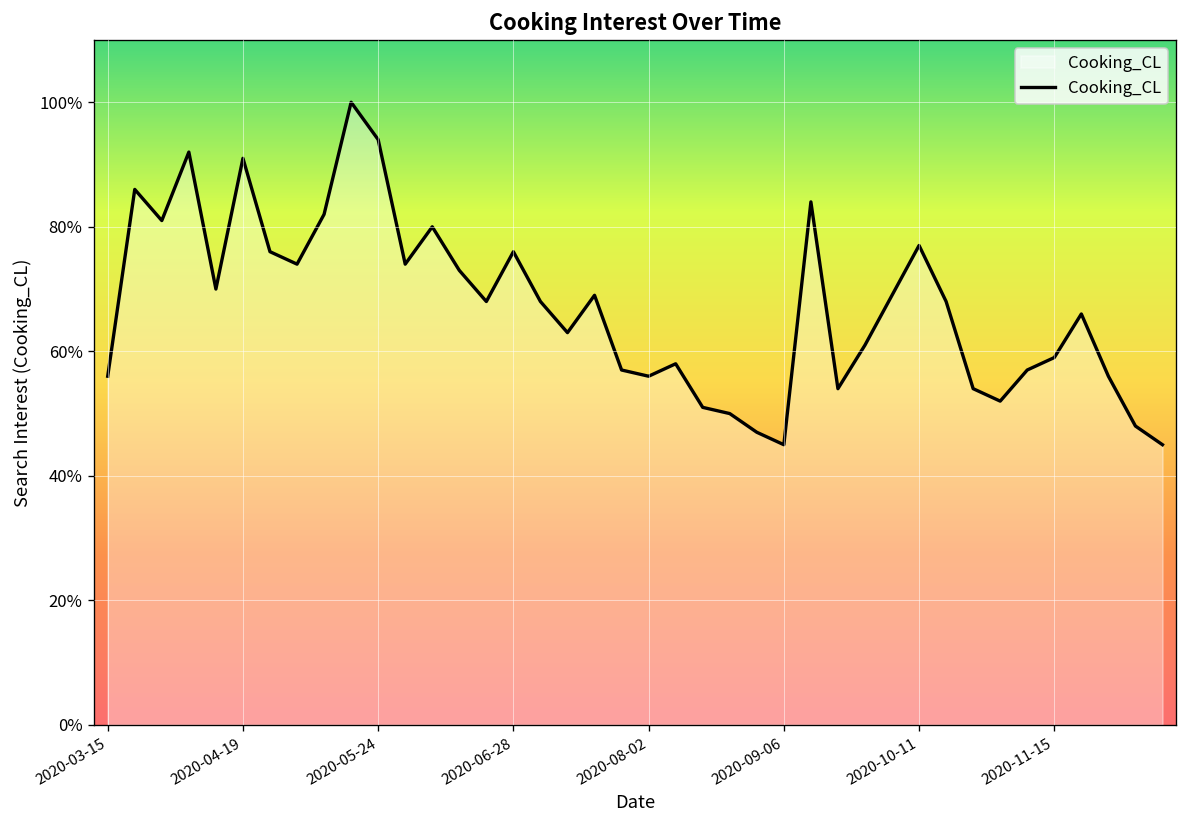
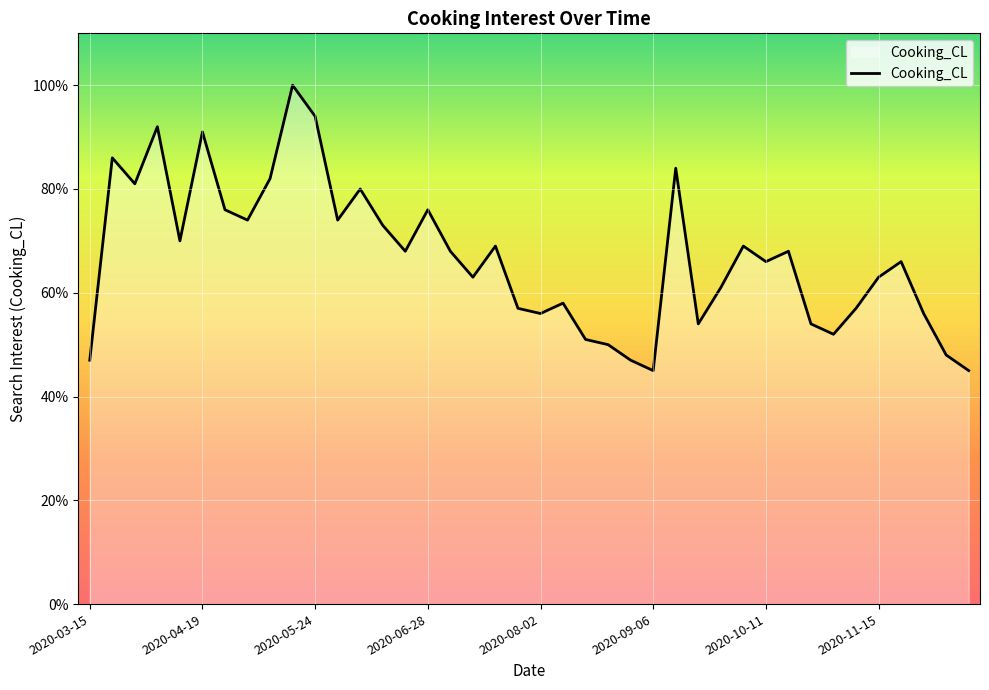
  {
-   "2020-03-15": "56%",
+   "2020-03-15": "47%",
    "2020-04-19": "91%",
    "2020-05-24": "94%",
    "2020-06-28": "76%",
    "2020-08-02": "56%",
    "2020-09-06": "45%",
-   "2020-10-11": "77%",
-   "2020-11-15": "59%"
+   "2020-10-11": "66%",
+   "2020-11-15": "63%"
  }
